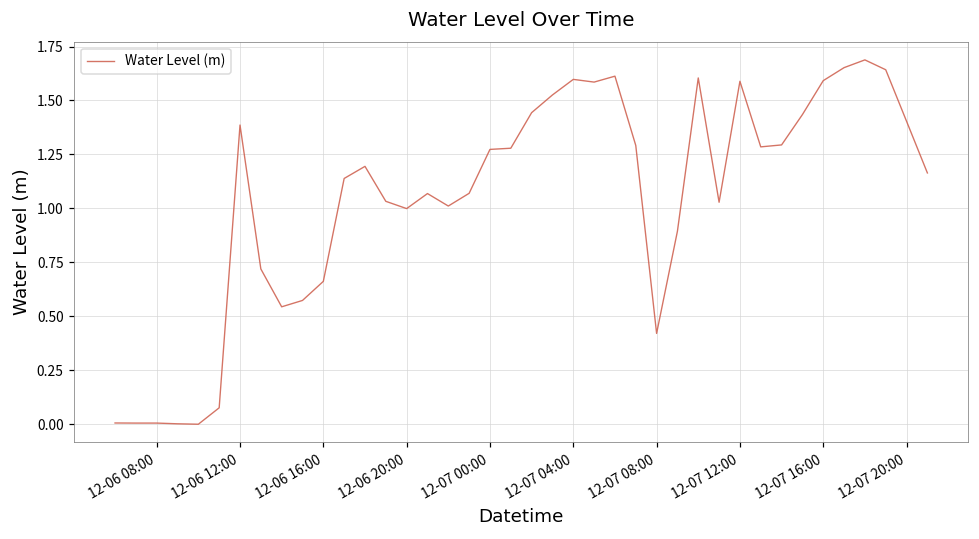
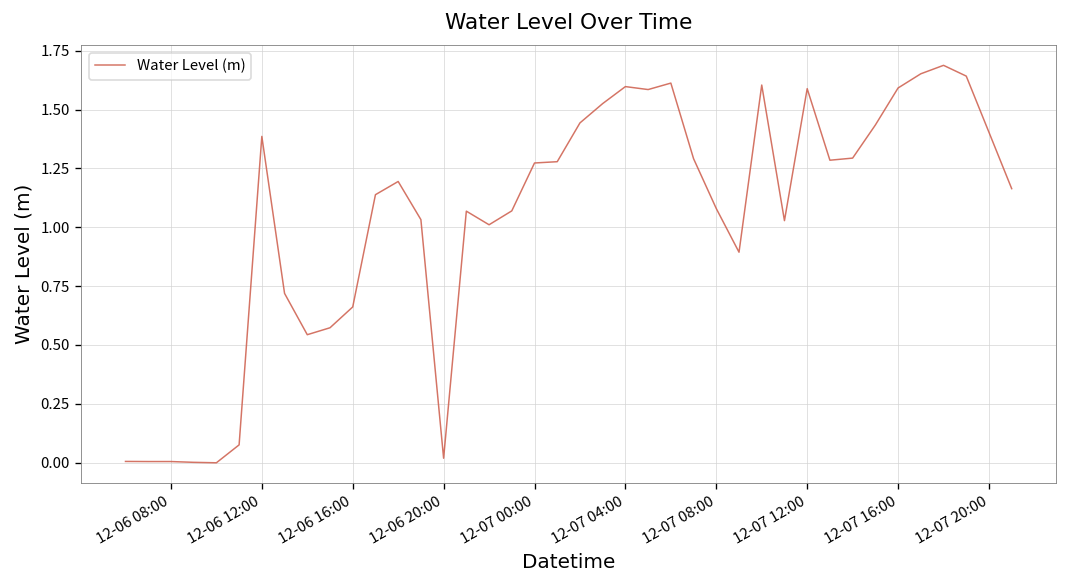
  {
    "12-06 08:00": 0.00,
    "12-06 12:00": 1.39,
    "12-06 16:00": 0.66,
-   "12-06 20:00": 1.00,
+   "12-06 20:00": 0.02,
    "12-07 00:00": 1.27,
    "12-07 04:00": 1.60,
-   "12-07 08:00": 0.42,
+   "12-07 08:00": 1.08,
    "12-07 12:00": 1.59,
    "12-07 16:00": 1.59,
    "12-07 20:00": 1.40
  }
